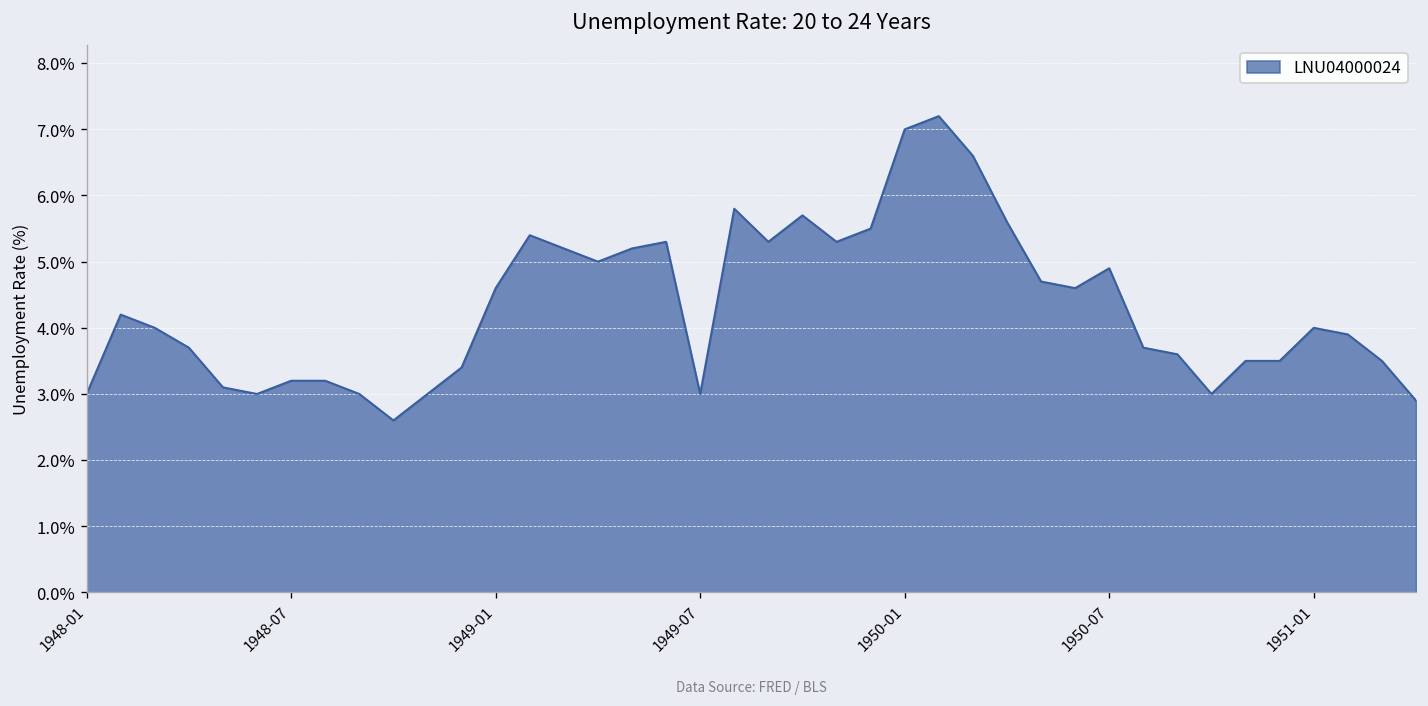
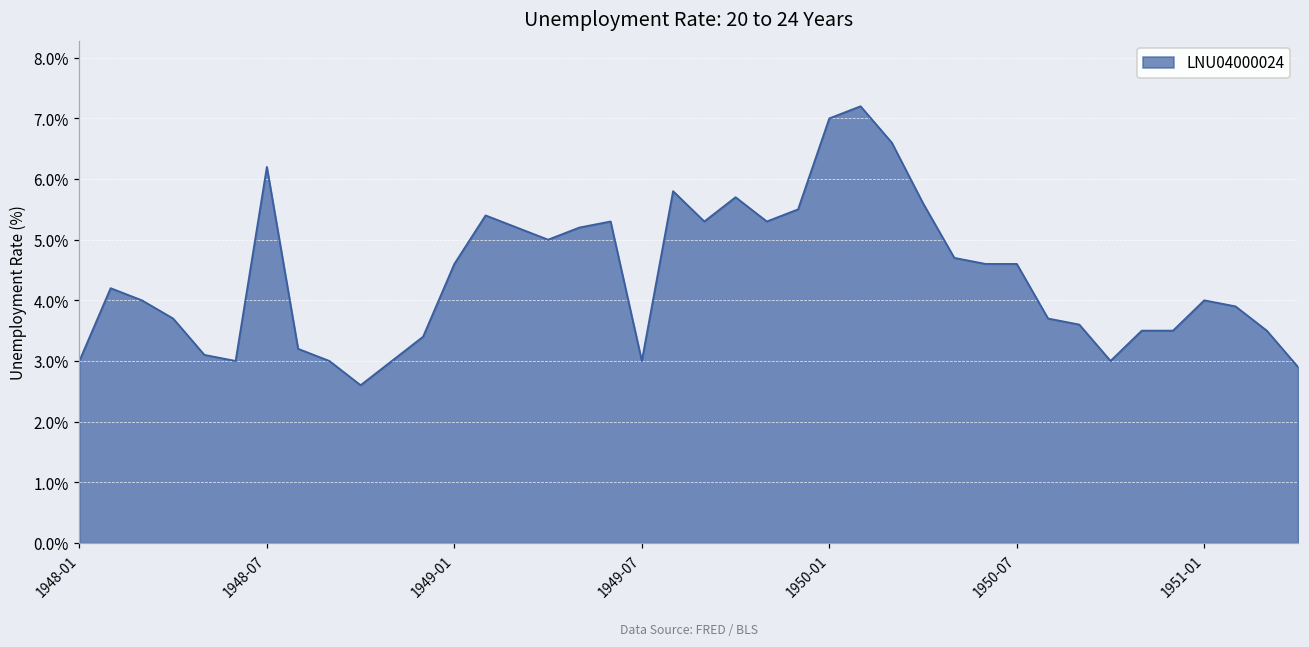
  {
    "1948-01": "3.0%",
-   "1948-07": "3.2%",
+   "1948-07": "6.2%",
    "1949-01": "4.6%",
    "1949-07": "3.0%",
    "1950-01": "7.0%",
-   "1950-07": "4.9%",
+   "1950-07": "4.6%",
    "1951-01": "4.0%"
  }
